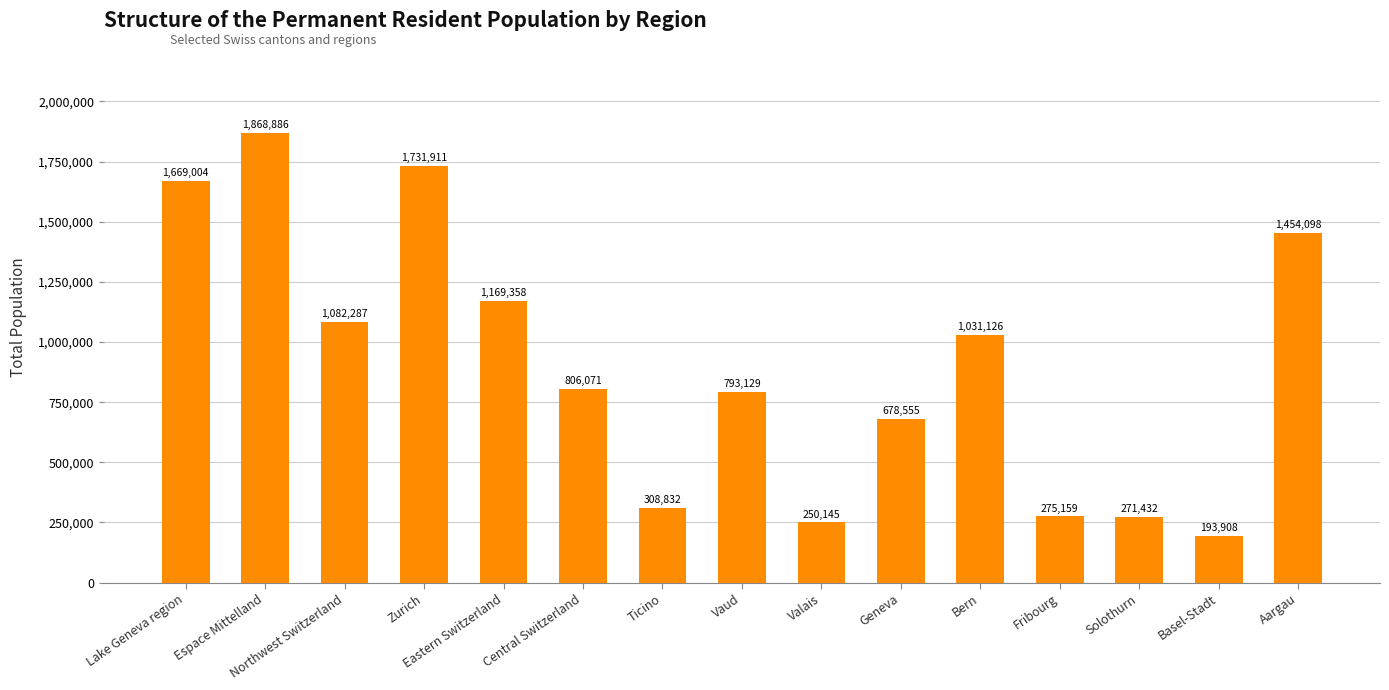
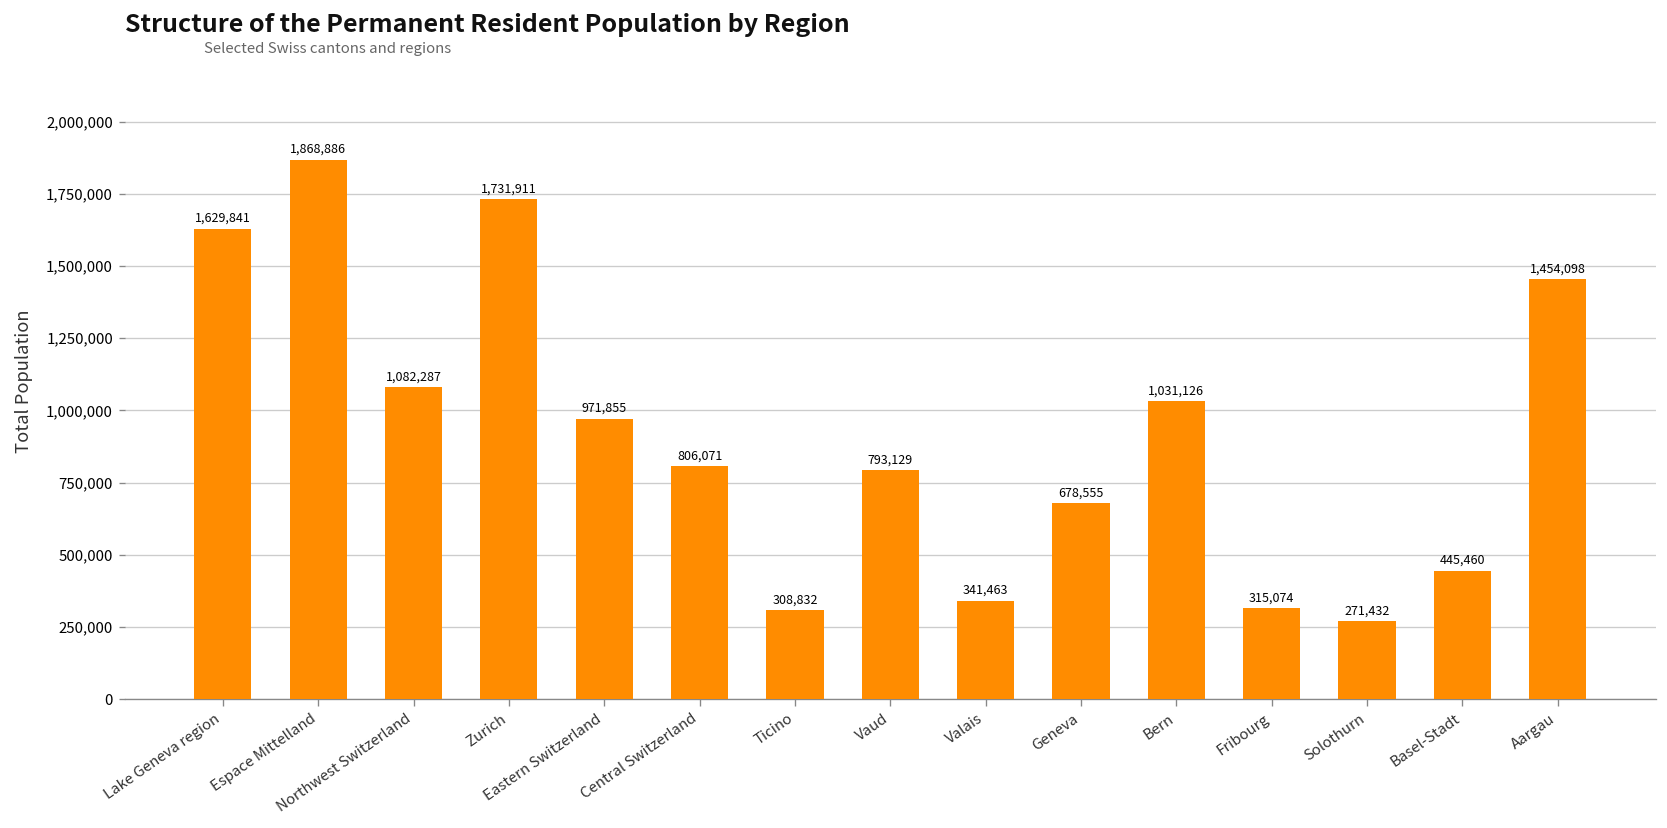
  {
-   "Lake Geneva region": "1,669,004",
+   "Lake Geneva region": "1,629,841",
    "Espace Mittelland": "1,868,886",
    "Northwest Switzerland": "1,082,287",
    "Zurich": "1,731,911",
-   "Eastern Switzerland": "1,169,358",
+   "Eastern Switzerland": "971,855",
    "Central Switzerland": "806,071",
    "Ticino": "308,832",
    "Vaud": "793,129",
-   "Valais": "250,145",
+   "Valais": "341,463",
    "Geneva": "678,555",
    "Bern": "1,031,126",
-   "Fribourg": "275,159",
+   "Fribourg": "315,074",
    "Solothurn": "271,432",
-   "Basel-Stadt": "193,908",
+   "Basel-Stadt": "445,460",
    "Aargau": "1,454,098"
  }
